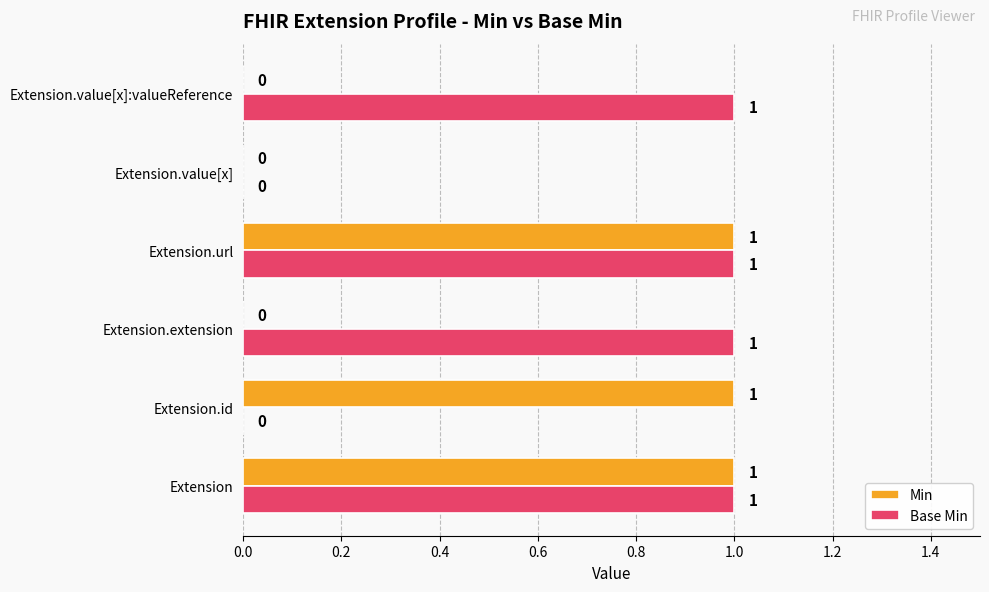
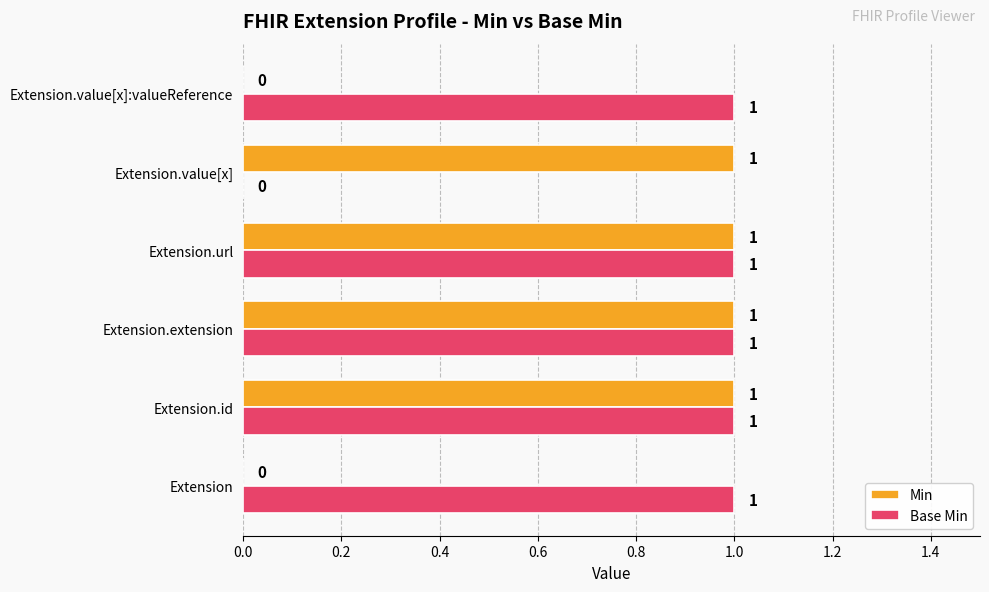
  {
    "Min": {
      "Extension.value[x]:valueReference": 0,
-     "Extension.value[x]": 0,
+     "Extension.value[x]": 1,
      "Extension.url": 1,
-     "Extension.extension": 0,
+     "Extension.extension": 1,
      "Extension.id": 1,
-     "Extension": 1
+     "Extension": 0
    },
    "Base Min": {
      "Extension.value[x]:valueReference": 1,
      "Extension.value[x]": 0,
      "Extension.url": 1,
      "Extension.extension": 1,
-     "Extension.id": 0,
+     "Extension.id": 1,
      "Extension": 1
    }
  }
